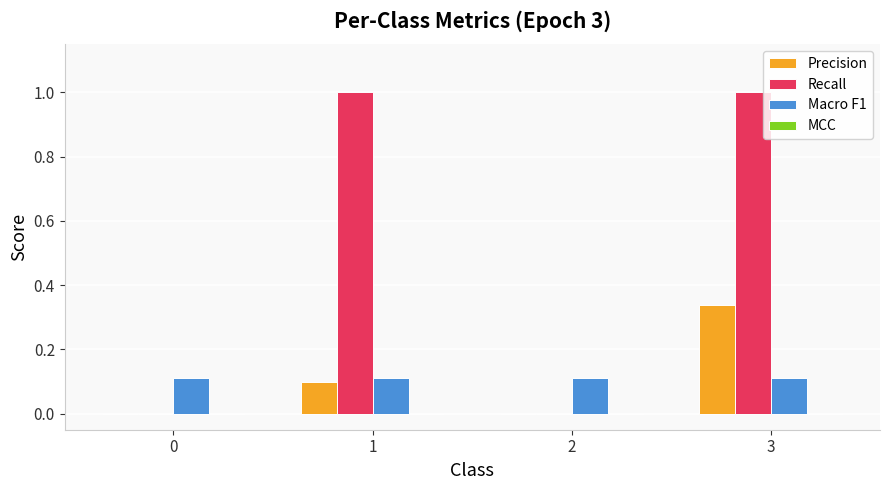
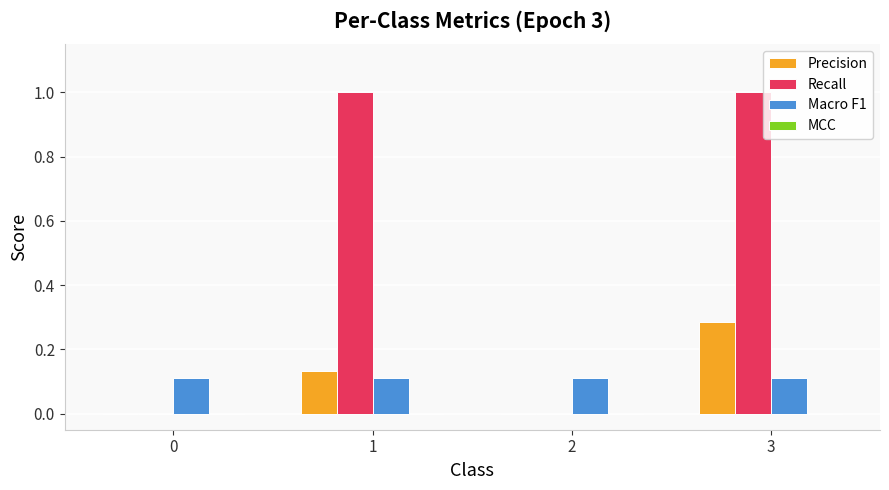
  {
    "Precision": {
      "0": 0.00,
-     "1": 0.10,
+     "1": 0.13,
      "2": 0.00,
-     "3": 0.34
+     "3": 0.28
    },
    "Recall": {
      "0": 0.00,
      "1": 1.00,
      "2": 0.00,
      "3": 1.00
    },
    "Macro F1": {
      "0": 0.11,
      "1": 0.11,
      "2": 0.11,
      "3": 0.11
    },
    "MCC": {
      "0": 0.00,
      "1": 0.00,
      "2": 0.00,
      "3": 0.00
    }
  }
